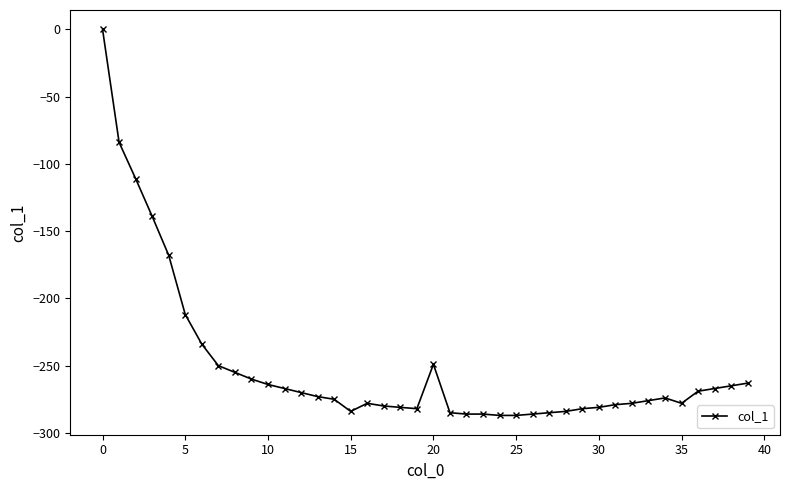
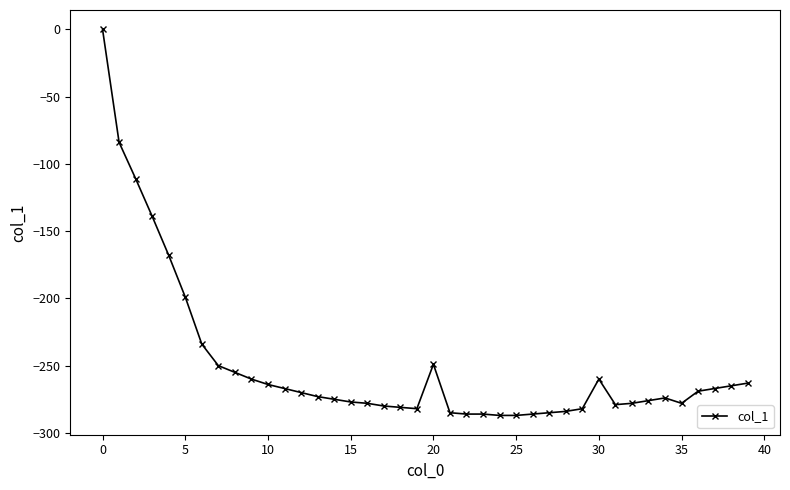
  {
    "0": 0,
-   "5": -212,
+   "5": -199,
    "10": -264,
-   "15": -284,
+   "15": -277,
    "20": -249,
    "25": -287,
-   "30": -281,
+   "30": -260,
    "35": -278
  }
